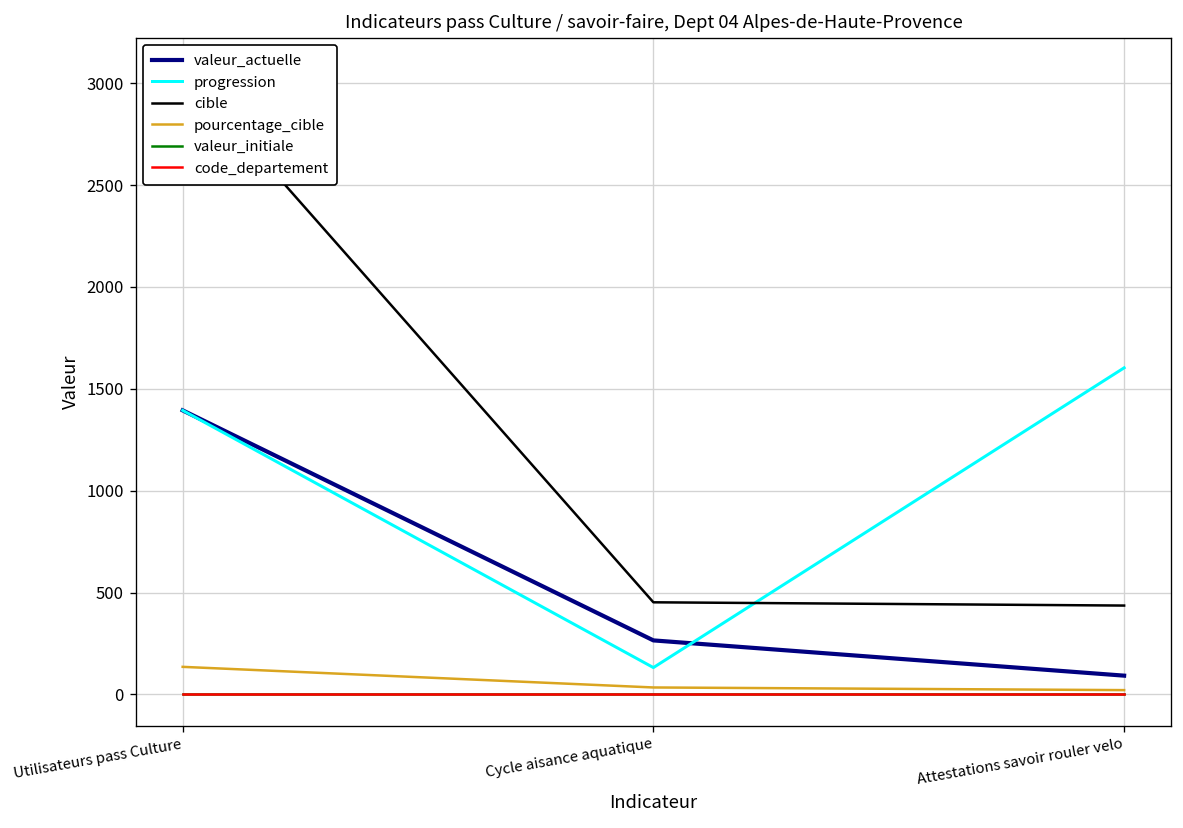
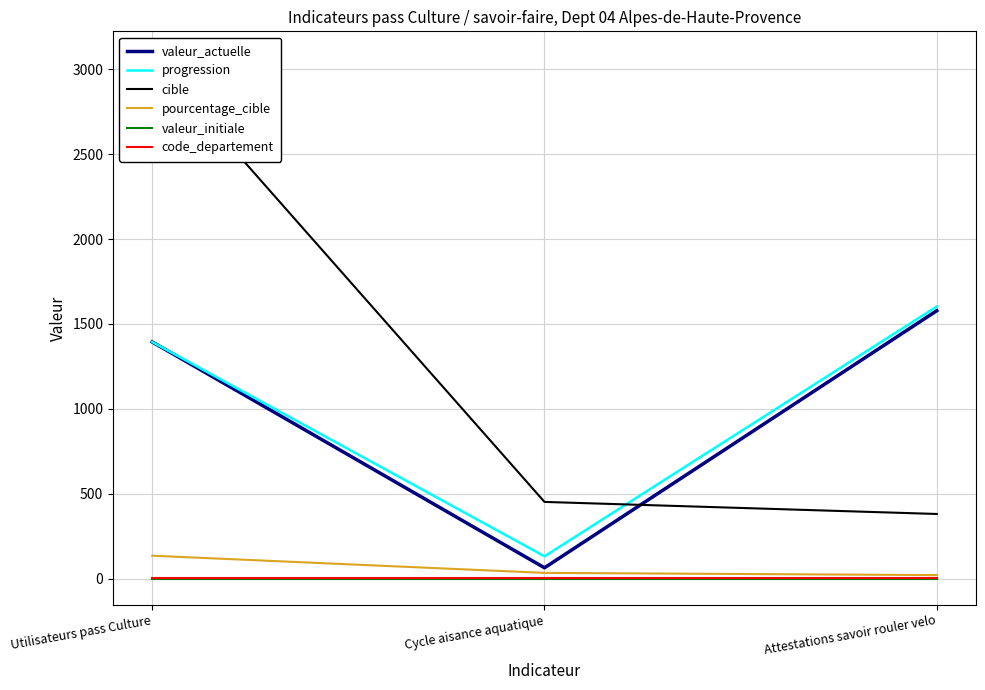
  {
    "valeur_actuelle": {
-     "Cycle aisance aquatique": 270,
-     "Attestations savoir rouler velo": 90
+     "Cycle aisance aquatique": 60,
+     "Attestations savoir rouler velo": 1580
    },
    "progression": {
      "Cycle aisance aquatique": 130,
      "Attestations savoir rouler velo": 1600
    },
    "cible": {
      "Cycle aisance aquatique": 450,
-     "Attestations savoir rouler velo": 440
+     "Attestations savoir rouler velo": 380
    },
    "pourcentage_cible": {
      "Utilisateurs pass Culture": 140,
      "Cycle aisance aquatique": 30,
      "Attestations savoir rouler velo": 20
    }
  }
